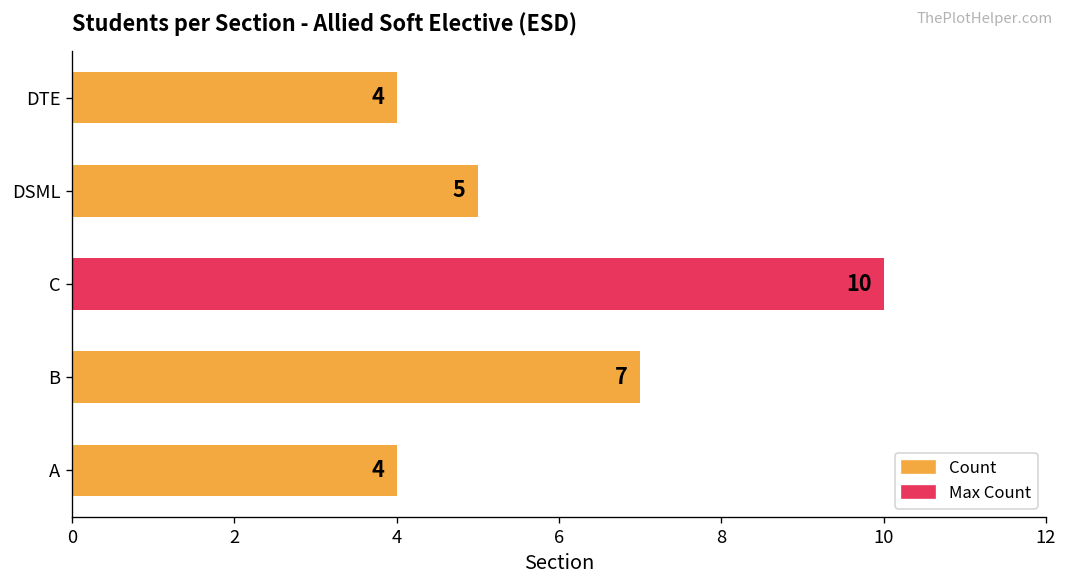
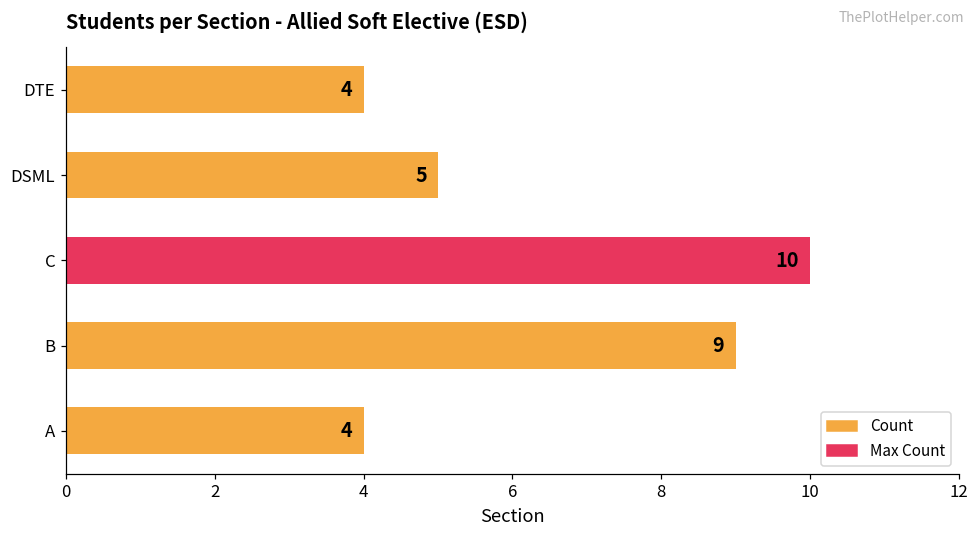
  {
    "DTE": 4,
    "DSML": 5,
    "C": 10,
-   "B": 7,
+   "B": 9,
    "A": 4
  }
